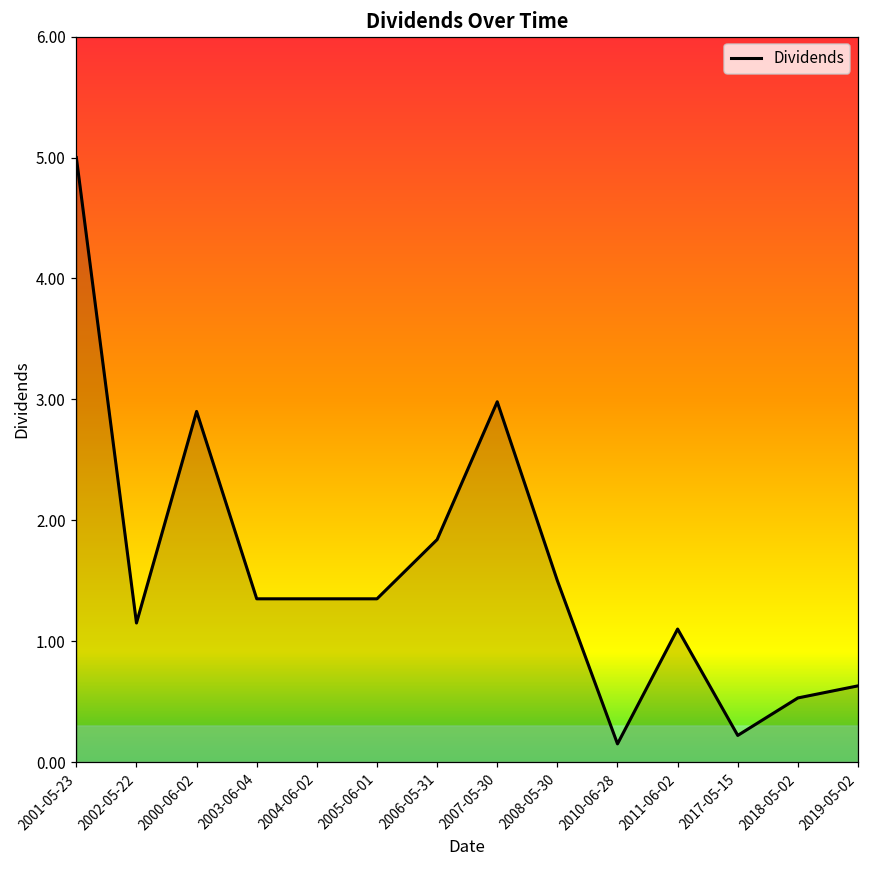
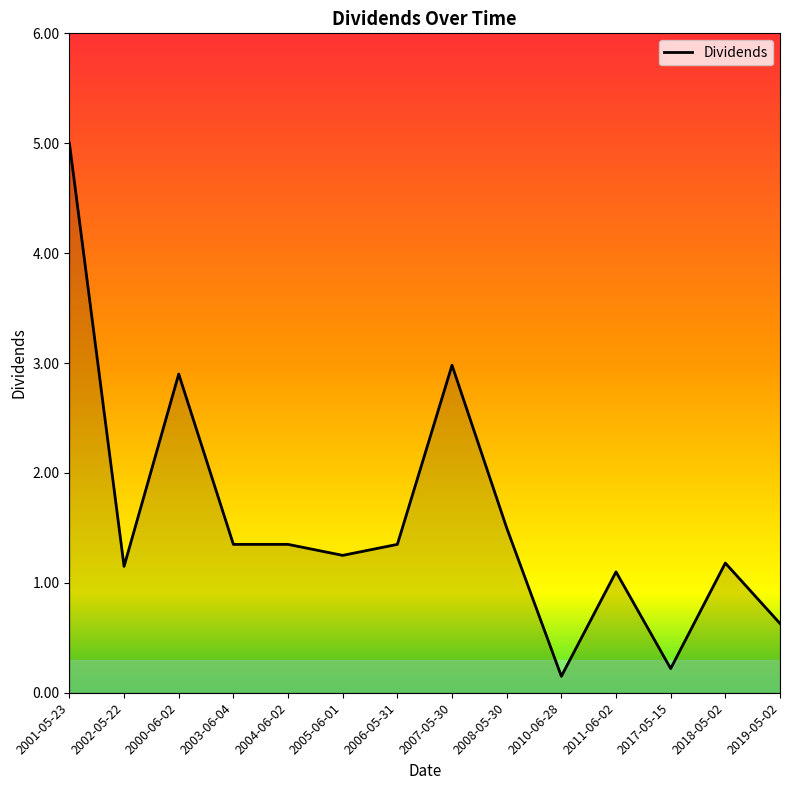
  {
    "2001-05-23": 5.00,
    "2002-05-22": 1.15,
    "2000-06-02": 2.90,
    "2003-06-04": 1.35,
    "2004-06-02": 1.35,
-   "2005-06-01": 1.35,
-   "2006-05-31": 1.84,
+   "2005-06-01": 1.25,
+   "2006-05-31": 1.35,
    "2007-05-30": 2.98,
    "2008-05-30": 1.50,
    "2011-06-02": 1.10,
-   "2018-05-02": 0.53,
+   "2018-05-02": 1.18,
    "2019-05-02": 0.63
  }
